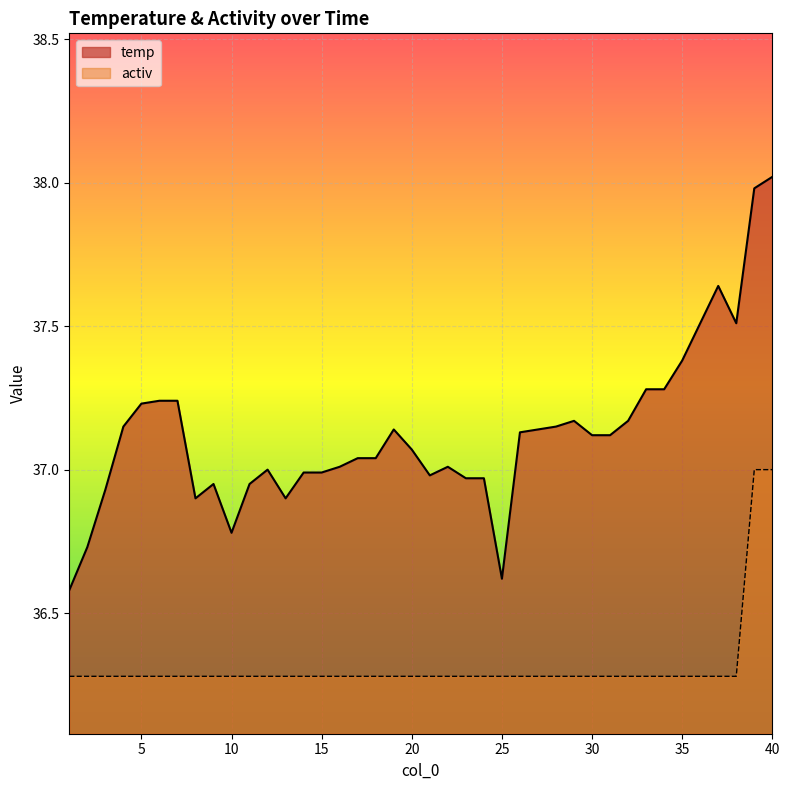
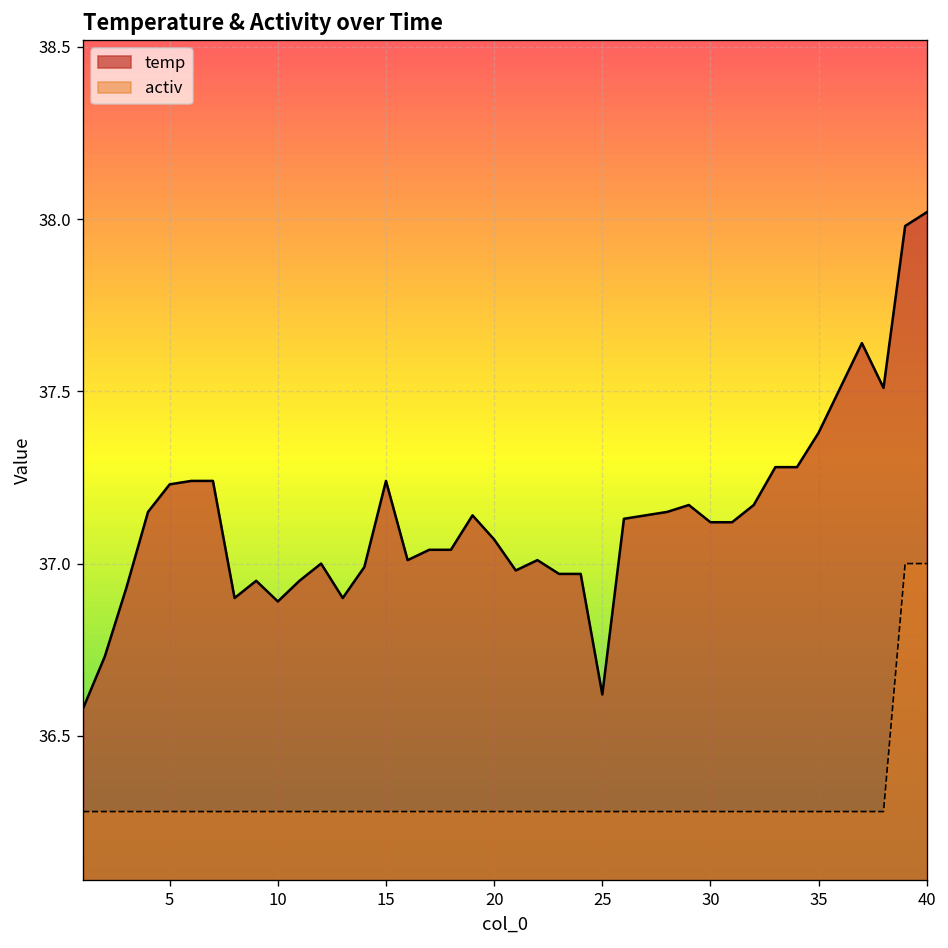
  {
    "temp": {
      "5": 37.23,
-     "10": 36.78,
-     "15": 36.99,
+     "10": 36.89,
+     "15": 37.24,
      "20": 37.07,
      "25": 36.62,
      "30": 37.12,
      "35": 37.38,
      "40": 38.02
    },
    "activ": {
      "5": 36.28,
      "10": 36.28,
      "15": 36.28,
      "20": 36.28,
      "25": 36.28,
      "30": 36.28,
      "35": 36.28,
      "40": 37.00
    }
  }
